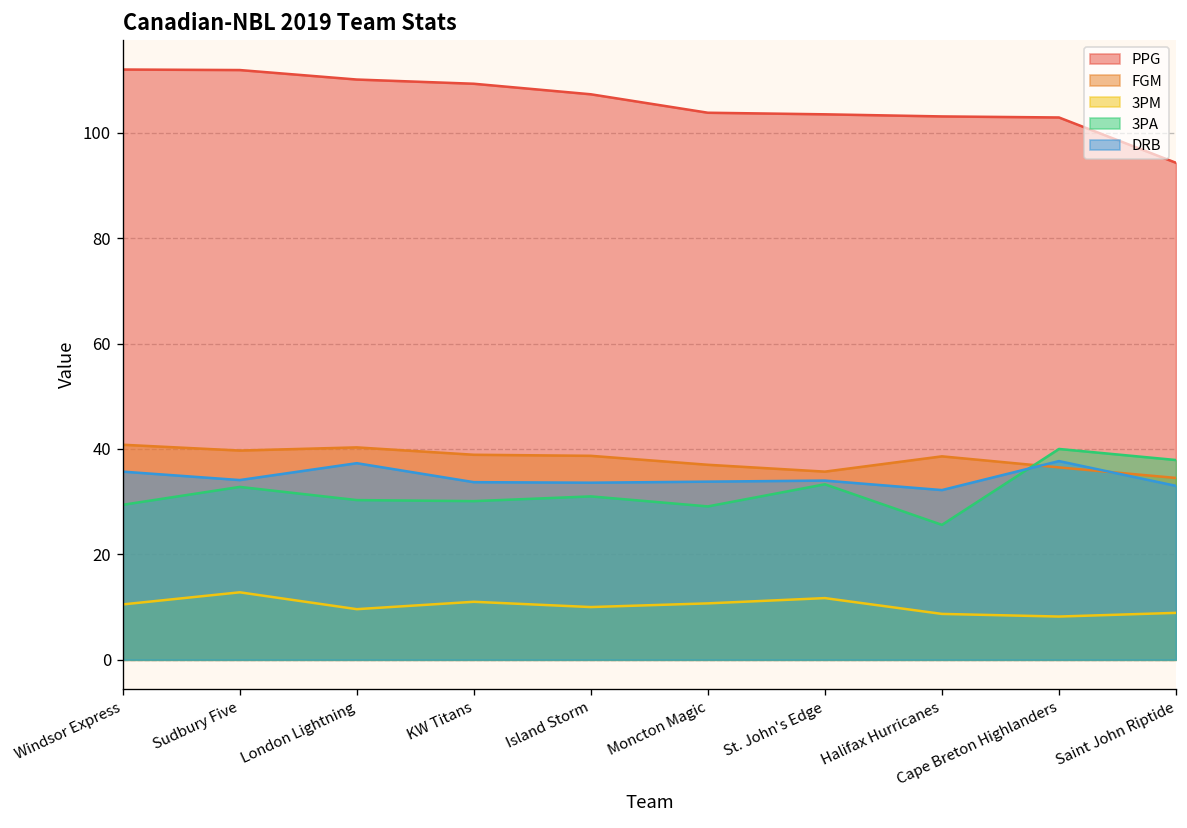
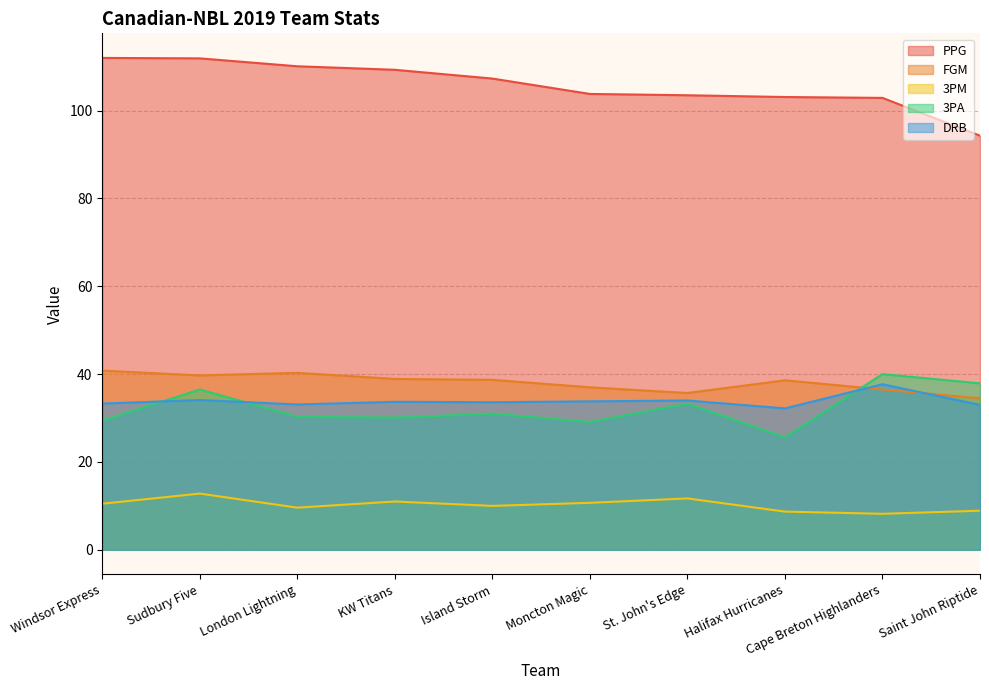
  {
    "3PA": {
      "Windsor Express": 29,
-     "Sudbury Five": 33,
+     "Sudbury Five": 37,
      "London Lightning": 30,
      "KW Titans": 30,
      "Island Storm": 31,
      "Moncton Magic": 29,
      "St. John's Edge": 33,
      "Halifax Hurricanes": 26,
      "Cape Breton Highlanders": 40,
      "Saint John Riptide": 38
    },
    "DRB": {
-     "Windsor Express": 36,
+     "Windsor Express": 33,
      "Sudbury Five": 34,
-     "London Lightning": 37,
+     "London Lightning": 33,
      "KW Titans": 34,
      "Island Storm": 34,
      "Moncton Magic": 34,
      "St. John's Edge": 34,
      "Halifax Hurricanes": 32,
      "Cape Breton Highlanders": 38,
      "Saint John Riptide": 33
    }
  }
